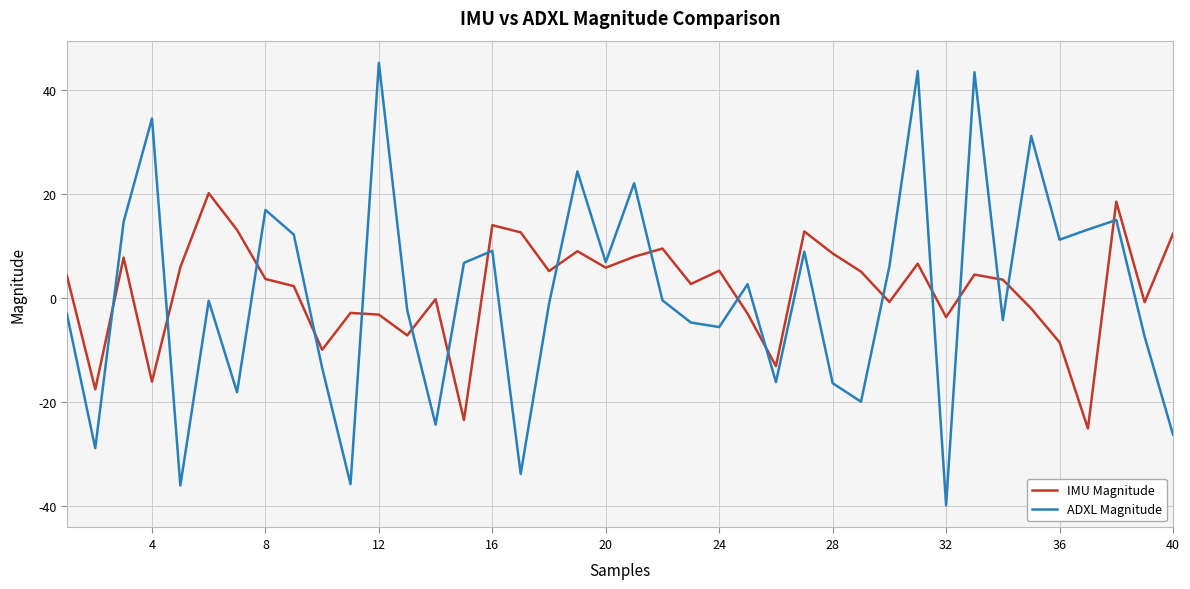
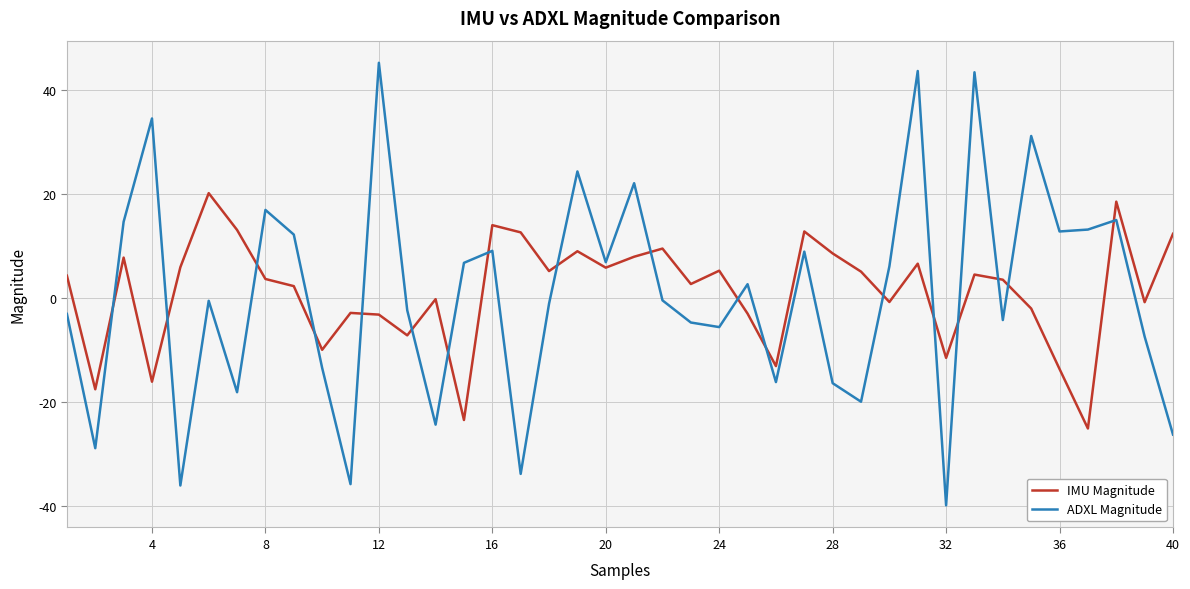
  {
    "IMU Magnitude": {
      "4": -16,
      "8": 4,
      "12": -3,
      "16": 14,
      "20": 6,
      "24": 5,
      "28": 9,
-     "32": -4,
-     "36": -8,
+     "32": -11,
+     "36": -14,
      "40": 12
    },
    "ADXL Magnitude": {
      "4": 34,
      "8": 17,
      "12": 45,
      "16": 9,
      "20": 7,
      "24": -6,
      "28": -16,
      "32": -40,
-     "36": 11,
+     "36": 13,
      "40": -26
    }
  }
